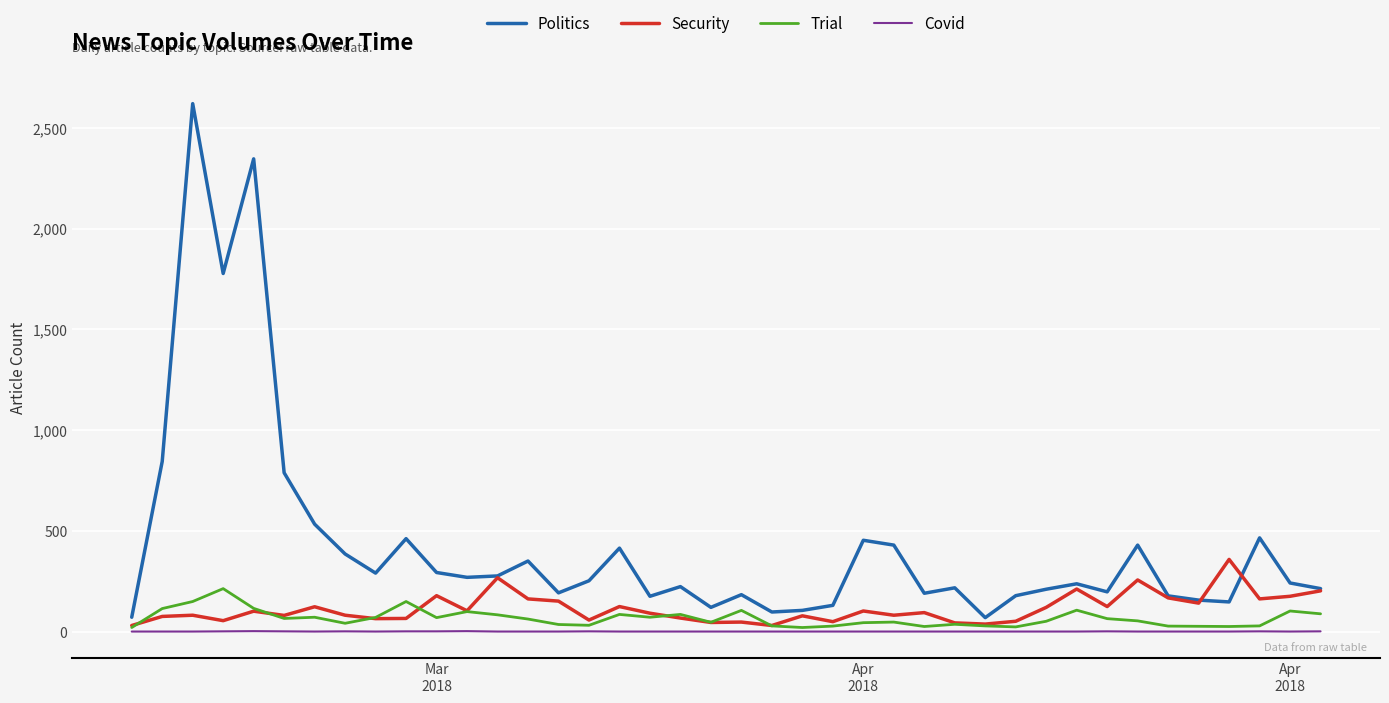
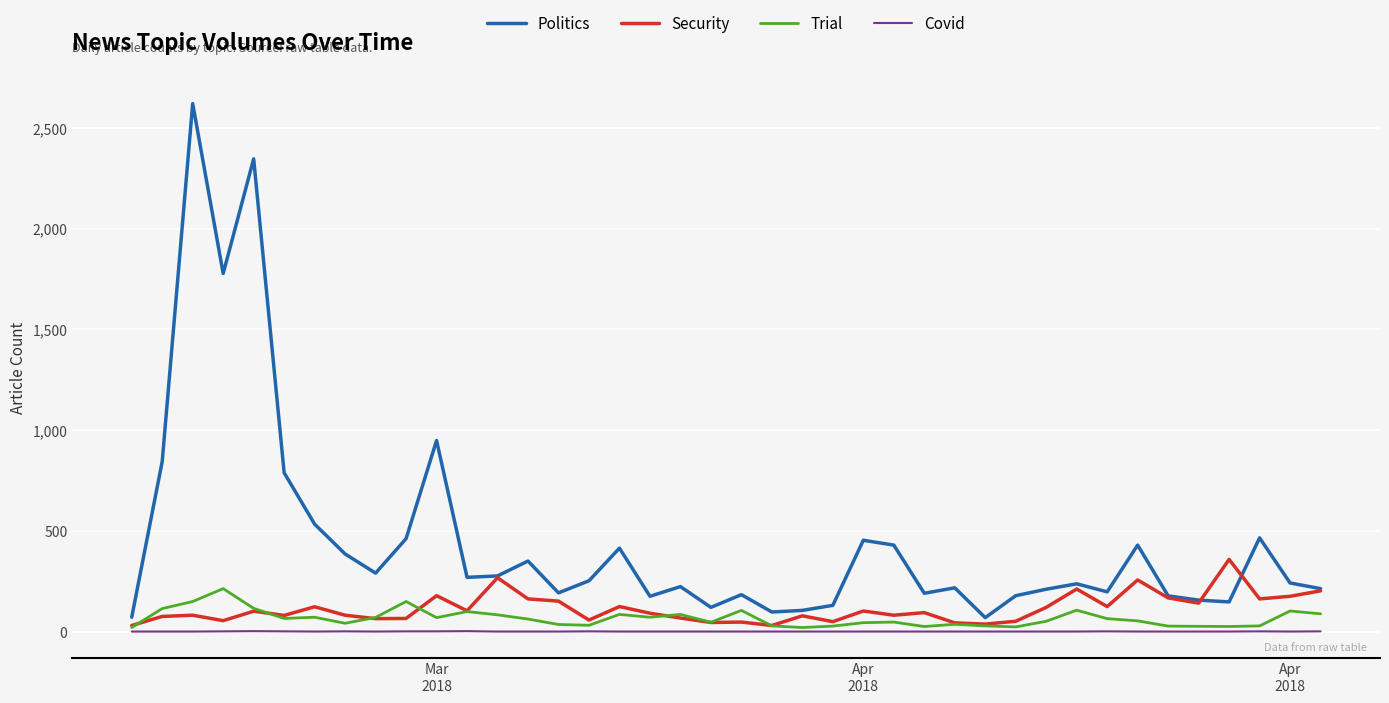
  {
    "Politics": {
-     "Mar 2018": 290
+     "Mar 2018": 950
    },
    "Security": {
      "Mar 2018": 180
    },
    "Trial": {
      "Mar 2018": 70
    },
    "Covid": {
      "Mar 2018": 0
    }
  }
